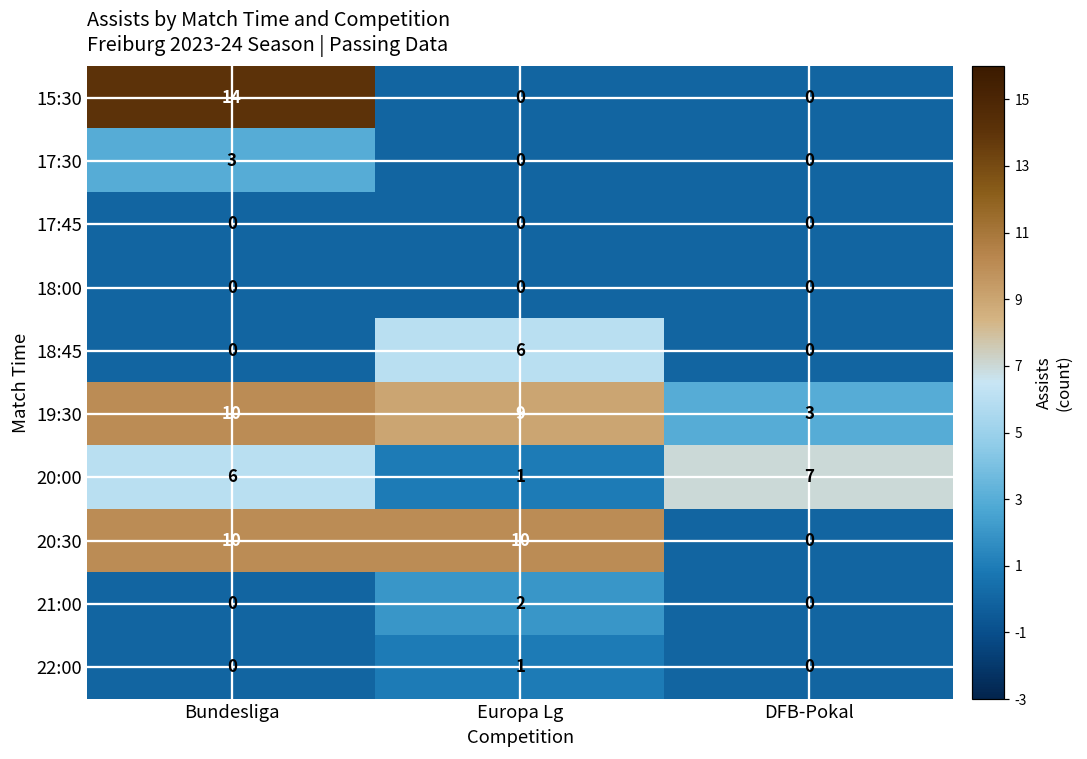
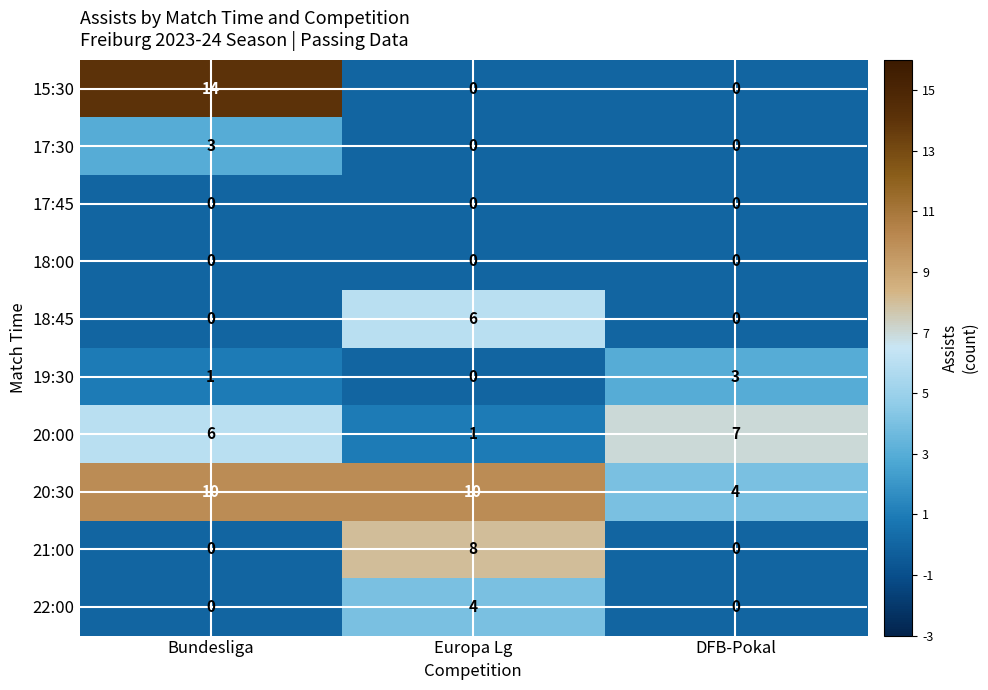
  {
    "15:30": {
      "Bundesliga": 14,
      "Europa Lg": 0,
      "DFB-Pokal": 0
    },
    "17:30": {
      "Bundesliga": 3,
      "Europa Lg": 0,
      "DFB-Pokal": 0
    },
    "17:45": {
      "Bundesliga": 0,
      "Europa Lg": 0,
      "DFB-Pokal": 0
    },
    "18:00": {
      "Bundesliga": 0,
      "Europa Lg": 0,
      "DFB-Pokal": 0
    },
    "18:45": {
      "Bundesliga": 0,
      "Europa Lg": 6,
      "DFB-Pokal": 0
    },
    "19:30": {
-     "Bundesliga": 10,
-     "Europa Lg": 9,
+     "Bundesliga": 1,
+     "Europa Lg": 0,
      "DFB-Pokal": 3
    },
    "20:00": {
      "Bundesliga": 6,
      "Europa Lg": 1,
      "DFB-Pokal": 7
    },
    "20:30": {
      "Bundesliga": 10,
      "Europa Lg": 10,
-     "DFB-Pokal": 0
+     "DFB-Pokal": 4
    },
    "21:00": {
      "Bundesliga": 0,
-     "Europa Lg": 2,
+     "Europa Lg": 8,
      "DFB-Pokal": 0
    },
    "22:00": {
      "Bundesliga": 0,
-     "Europa Lg": 1,
+     "Europa Lg": 4,
      "DFB-Pokal": 0
    }
  }
